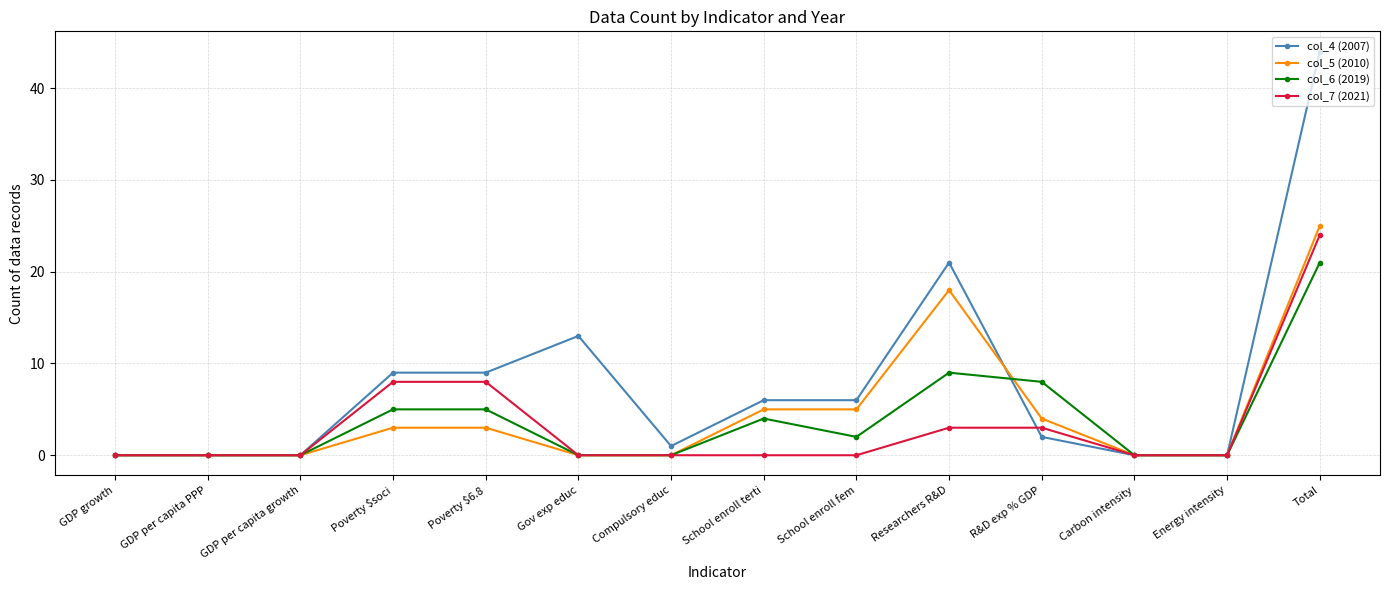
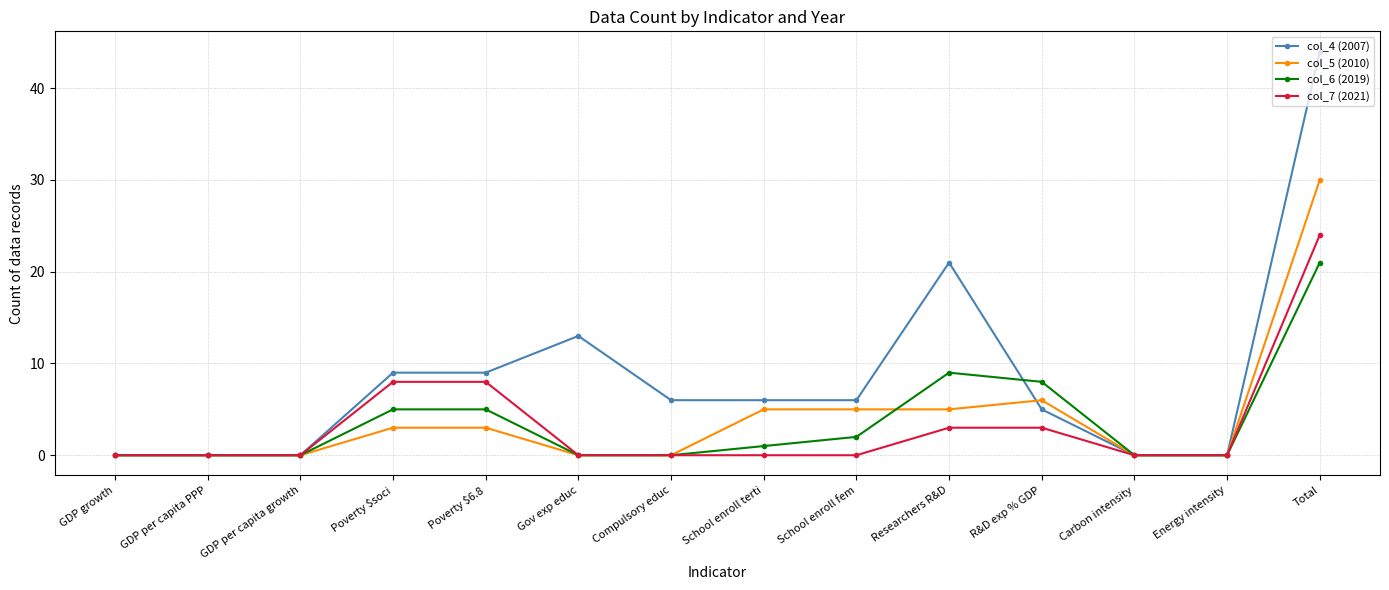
  {
    "col_4 (2007)": {
      "Poverty $soci": 9,
      "Poverty $6.8": 9,
      "Gov exp educ": 13,
-     "Compulsory educ": 1,
+     "Compulsory educ": 6,
      "School enroll terti": 6,
      "School enroll fem": 6,
      "Researchers R&D": 21,
-     "R&D exp % GDP": 2
+     "R&D exp % GDP": 5
    },
    "col_5 (2010)": {
      "Poverty $soci": 3,
      "Poverty $6.8": 3,
      "School enroll terti": 5,
      "School enroll fem": 5,
-     "Researchers R&D": 18,
-     "R&D exp % GDP": 4,
-     "Total": 25
+     "Researchers R&D": 5,
+     "R&D exp % GDP": 6,
+     "Total": 30
    },
    "col_6 (2019)": {
      "Poverty $soci": 5,
      "Poverty $6.8": 5,
-     "School enroll terti": 4,
+     "School enroll terti": 1,
      "School enroll fem": 2,
      "Researchers R&D": 9,
      "R&D exp % GDP": 8,
      "Total": 21
    },
    "col_7 (2021)": {
      "Poverty $soci": 8,
      "Poverty $6.8": 8,
      "School enroll terti": 0,
      "School enroll fem": 0,
      "Researchers R&D": 3,
      "R&D exp % GDP": 3,
      "Total": 24
    }
  }
